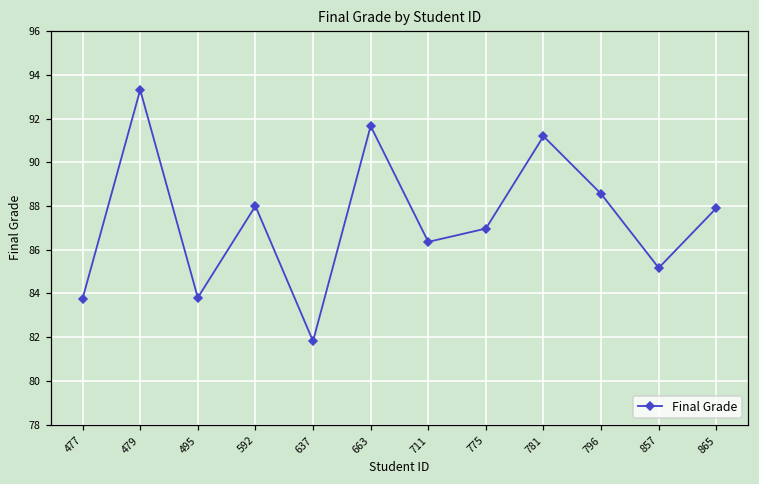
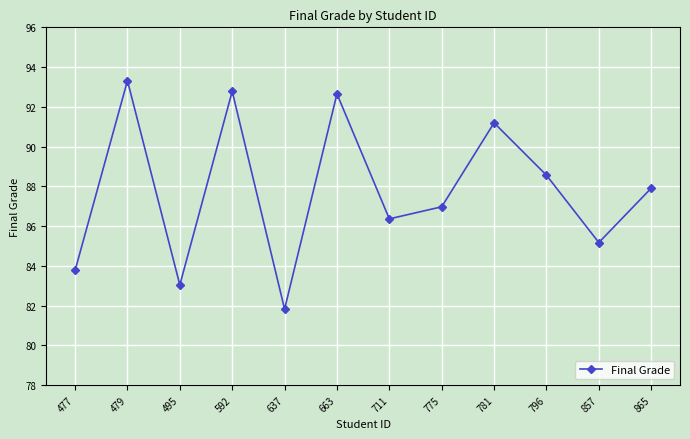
  {
    "477": 83.8,
    "479": 93.3,
-   "495": 83.8,
-   "592": 88.0,
+   "495": 83.0,
+   "592": 92.8,
    "637": 81.8,
-   "663": 91.7,
+   "663": 92.7,
    "711": 86.4,
    "775": 87.0,
    "781": 91.2,
    "796": 88.6,
    "857": 85.2,
    "865": 87.9
  }
